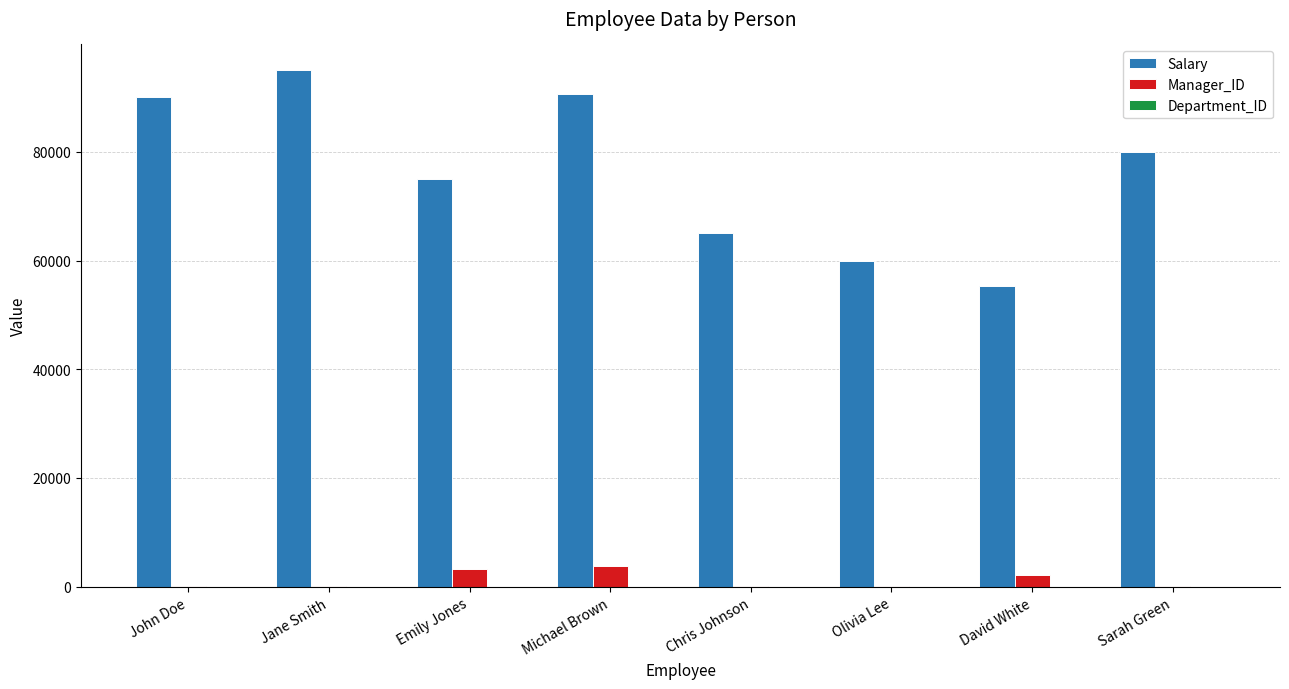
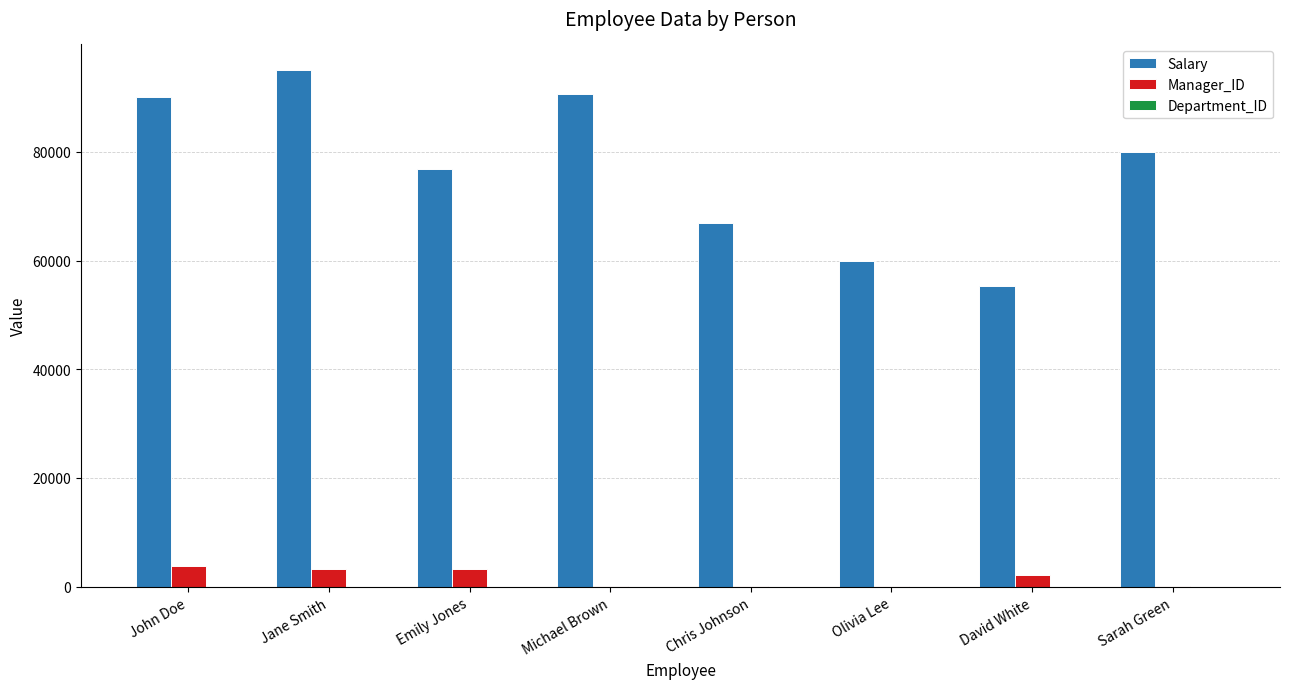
  {
    "Salary": {
      "John Doe": 90000,
      "Jane Smith": 95000,
-     "Emily Jones": 75000,
+     "Emily Jones": 77000,
      "Michael Brown": 91000,
-     "Chris Johnson": 65000,
+     "Chris Johnson": 67000,
      "Olivia Lee": 60000,
      "David White": 55000,
      "Sarah Green": 80000
    },
    "Manager_ID": {
-     "John Doe": 0,
-     "Jane Smith": 0,
+     "John Doe": 4000,
+     "Jane Smith": 3000,
      "Emily Jones": 3000,
-     "Michael Brown": 4000,
+     "Michael Brown": 0,
      "David White": 2000
    }
  }
